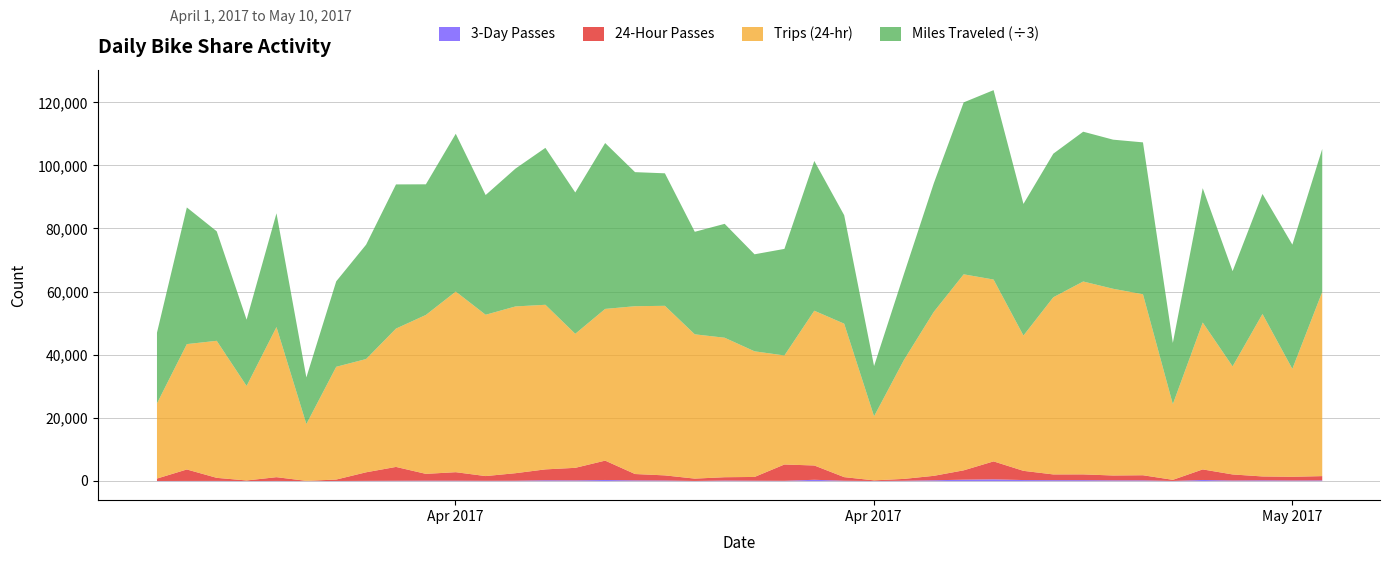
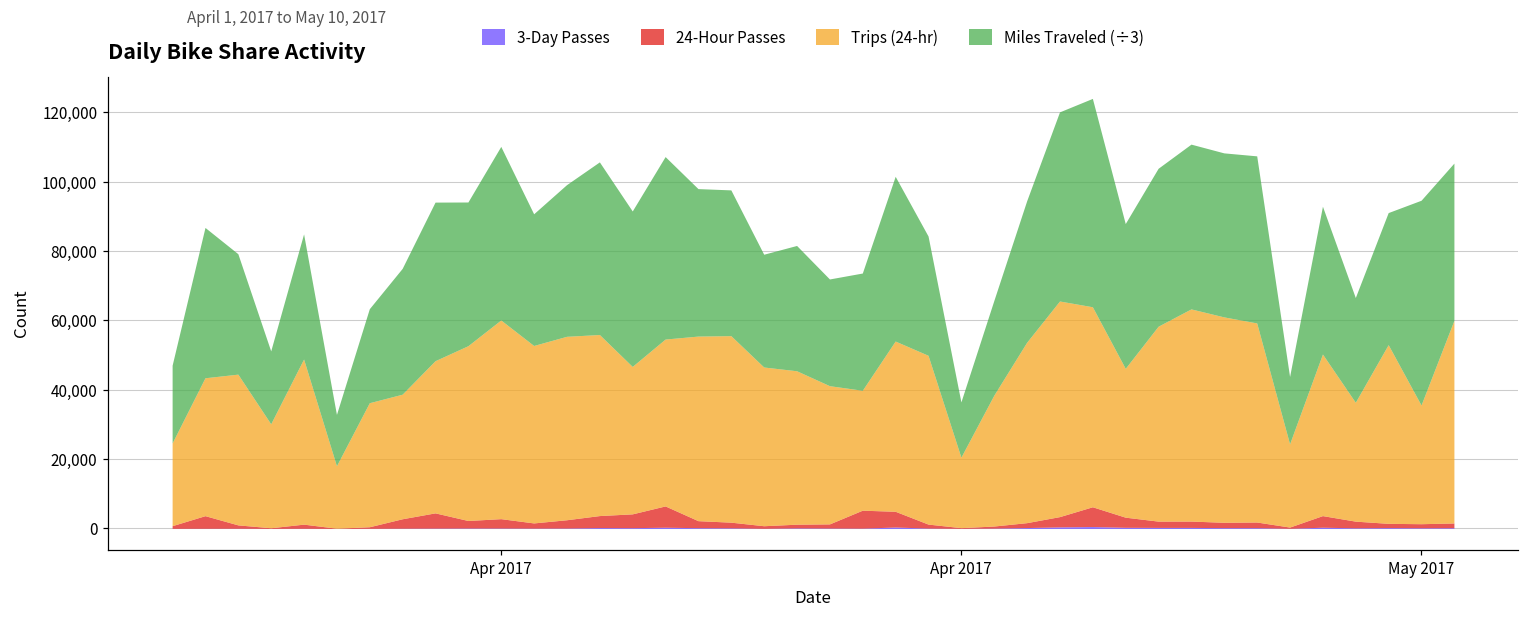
  {
    "24-Hour Passes": {
      "May 2017": "1,000"
    },
    "Trips (24-hr)": {
      "May 2017": "34,000"
    },
    "Miles Traveled (÷3)": {
-     "May 2017": "39,000"
+     "May 2017": "59,000"
    }
  }
